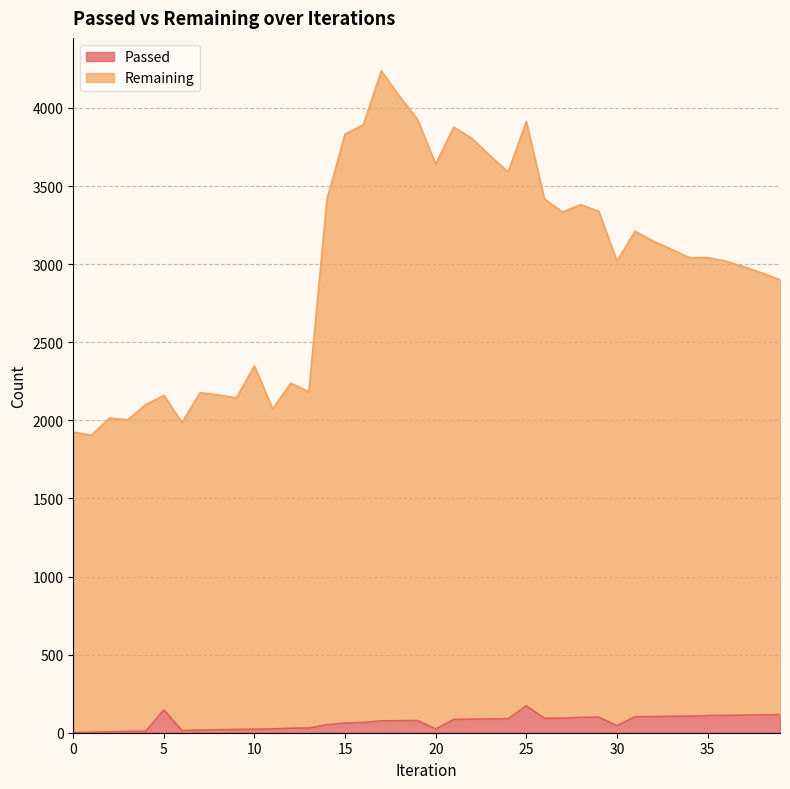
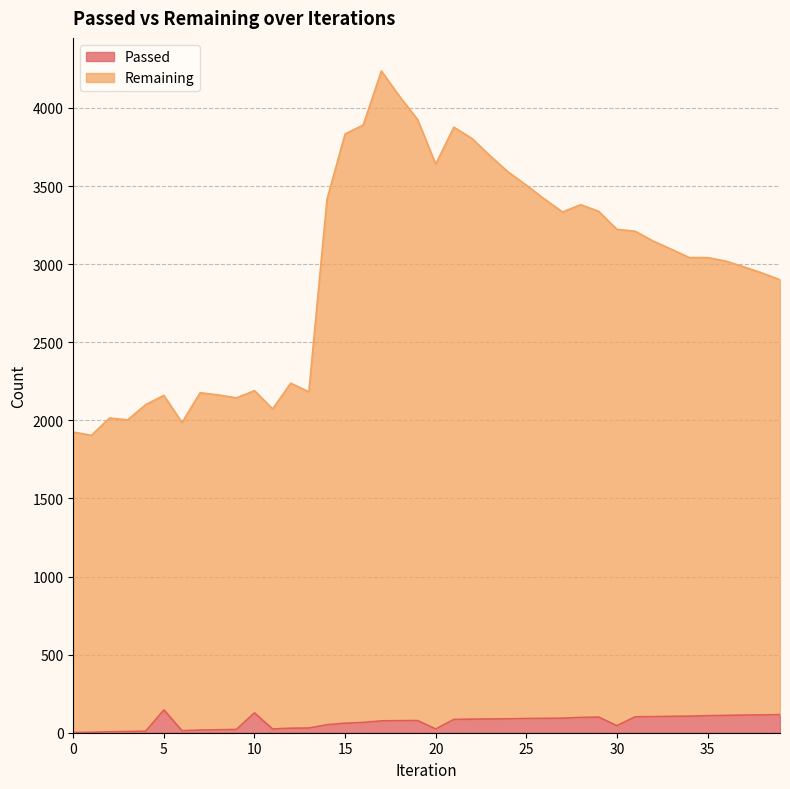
  {
    "Passed": {
      "0": 0,
      "5": 150,
-     "10": 20,
+     "10": 130,
      "15": 60,
      "20": 20,
-     "25": 170,
+     "25": 90,
      "30": 50,
      "35": 110
    },
    "Remaining": {
      "0": 1920,
      "5": 2010,
-     "10": 2330,
+     "10": 2060,
      "15": 3770,
      "20": 3620,
-     "25": 3740,
-     "30": 2970,
+     "25": 3420,
+     "30": 3180,
      "35": 2930
    }
  }
